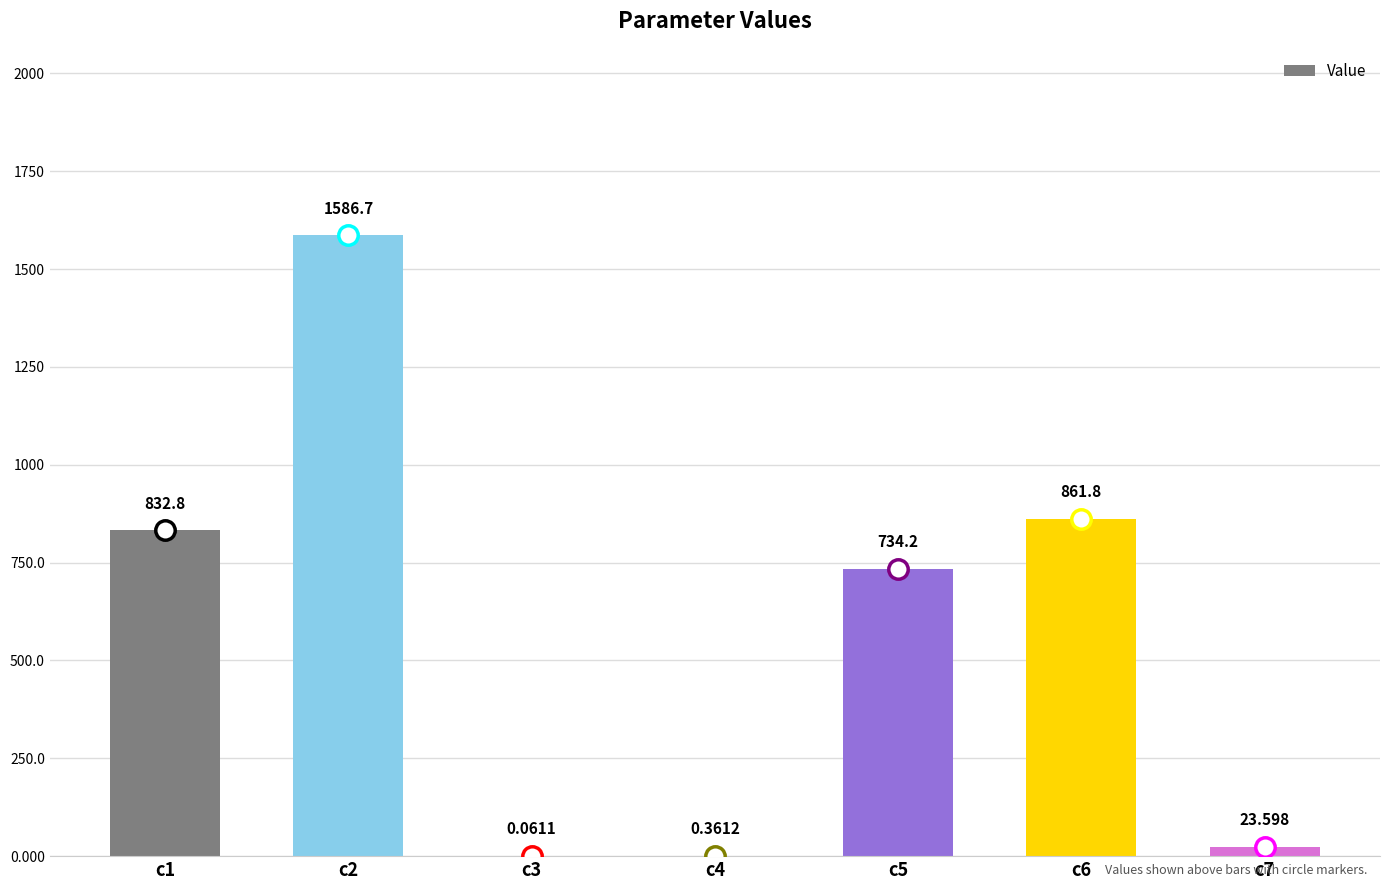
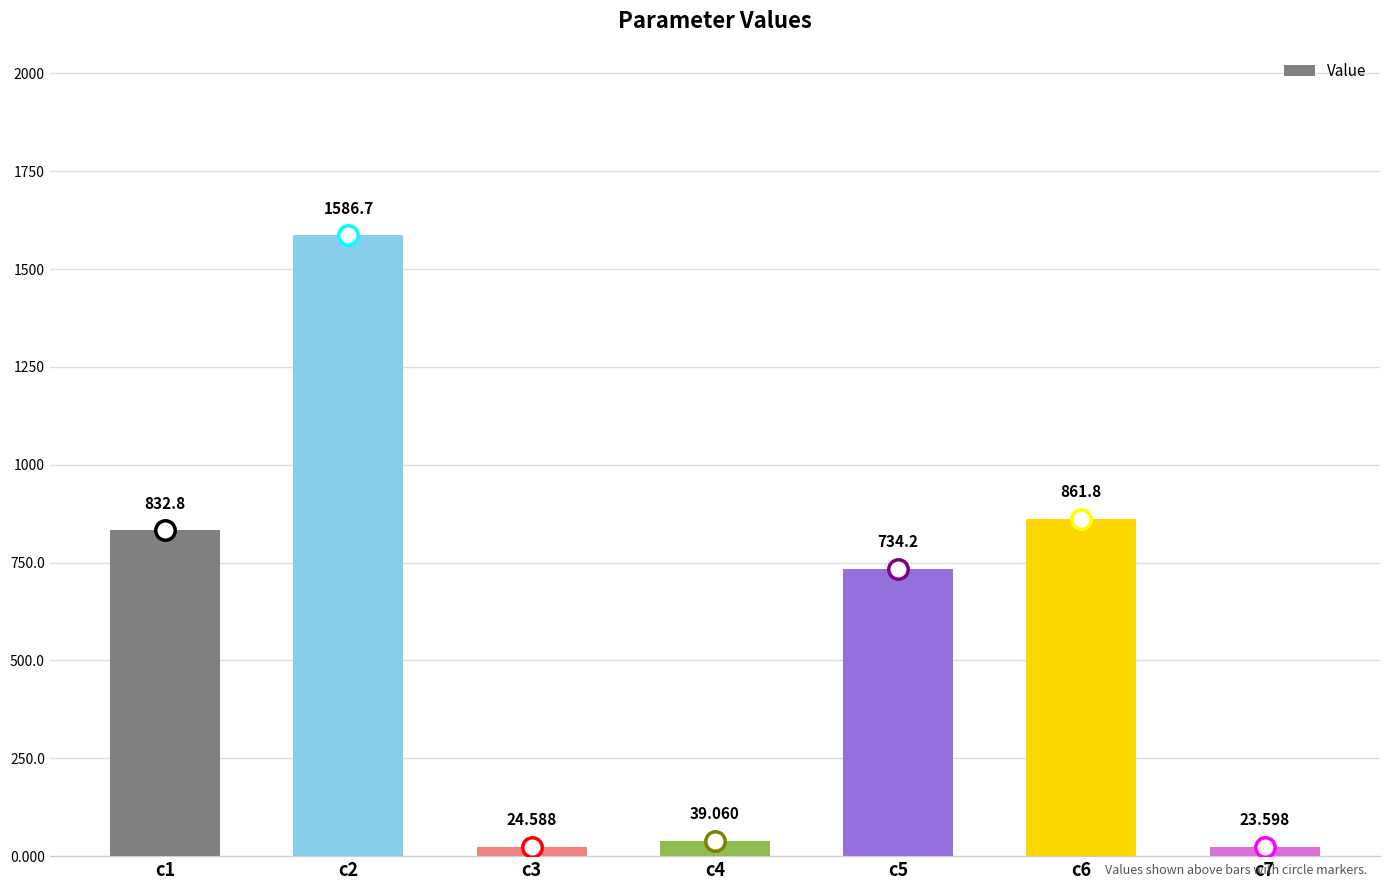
  {
    "Value": {
      "c1": 832.8,
      "c2": 1586.7,
-     "c3": 0.0611,
-     "c4": 0.3612,
+     "c3": 24.588,
+     "c4": 39.060,
      "c5": 734.2,
      "c6": 861.8,
      "c7": 23.598
    }
  }
